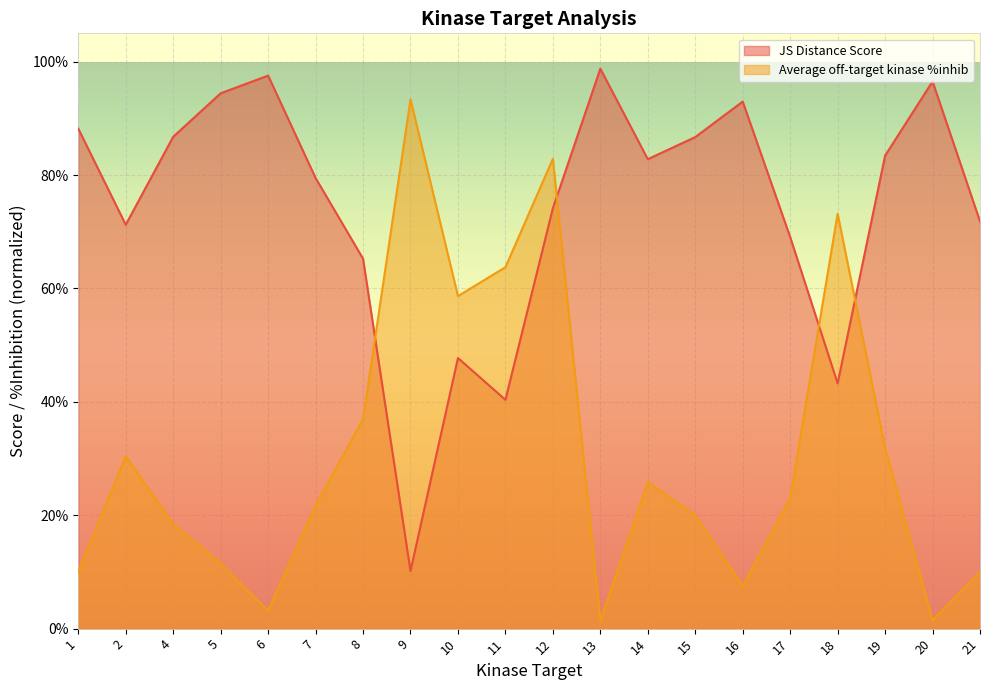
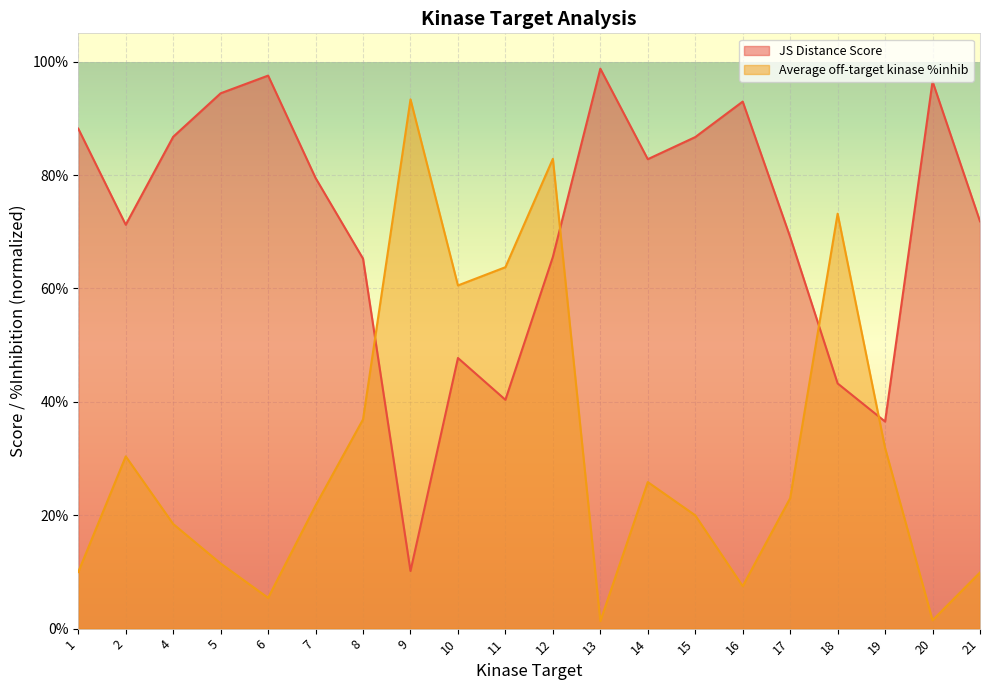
  {
    "JS Distance Score": {
      "1": "88%",
      "2": "71%",
      "4": "87%",
      "5": "94%",
      "6": "98%",
      "7": "79%",
      "8": "65%",
      "9": "10%",
      "10": "48%",
      "11": "40%",
-     "12": "74%",
+     "12": "66%",
      "13": "99%",
      "14": "83%",
      "15": "87%",
      "16": "93%",
      "17": "69%",
      "18": "43%",
-     "19": "83%",
+     "19": "37%",
      "21": "72%"
    },
    "Average off-target kinase %inhib": {
      "1": "10%",
      "2": "30%",
      "4": "18%",
      "5": "11%",
-     "6": "3%",
+     "6": "5%",
      "7": "22%",
      "8": "37%",
      "9": "93%",
-     "10": "59%",
+     "10": "61%",
      "11": "64%",
      "12": "83%",
      "13": "1%",
      "14": "26%",
      "15": "20%",
      "16": "7%",
      "17": "23%",
      "18": "73%",
      "19": "32%",
      "20": "1%",
      "21": "10%"
    }
  }
